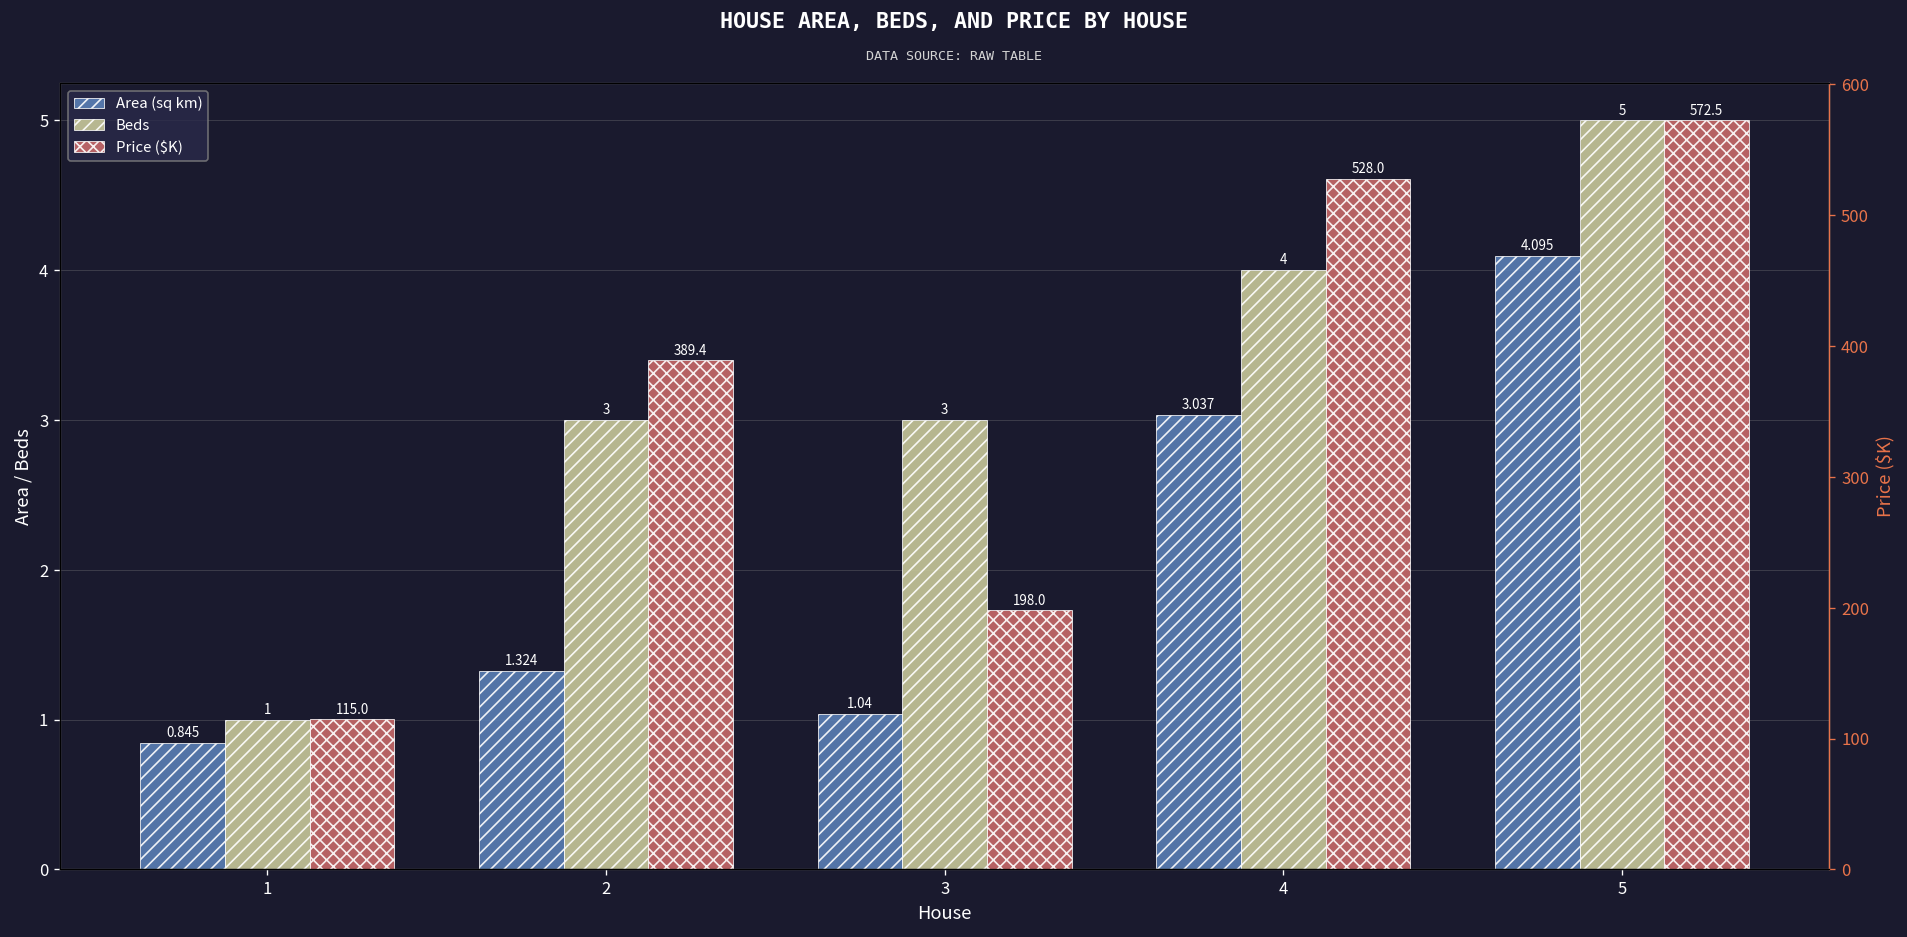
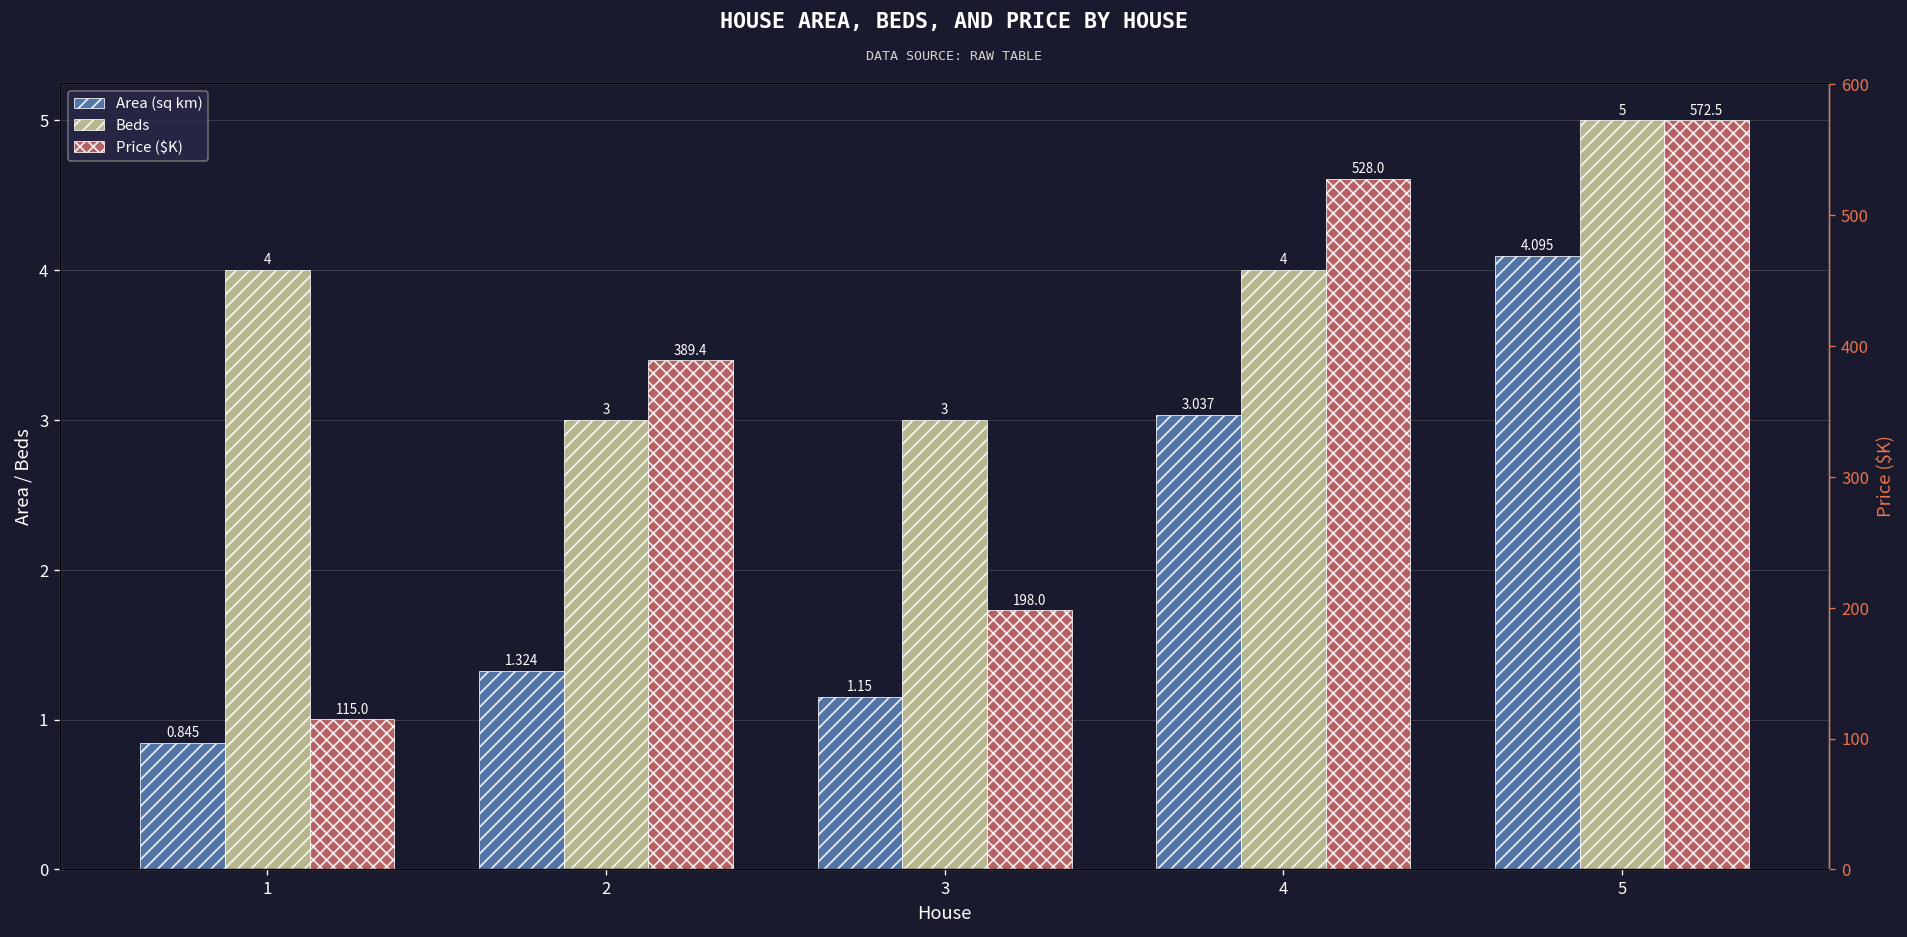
  {
    "Area (sq km)": {
      "1": 0.845,
      "2": 1.324,
-     "3": 1.04,
+     "3": 1.15,
      "4": 3.037,
      "5": 4.095
    },
    "Beds": {
-     "1": 1,
+     "1": 4,
      "2": 3,
      "3": 3,
      "4": 4,
      "5": 5
    },
    "Price ($K)": {
      "1": 115.0,
      "2": 389.4,
      "3": 198.0,
      "4": 528.0,
      "5": 572.5
    }
  }
